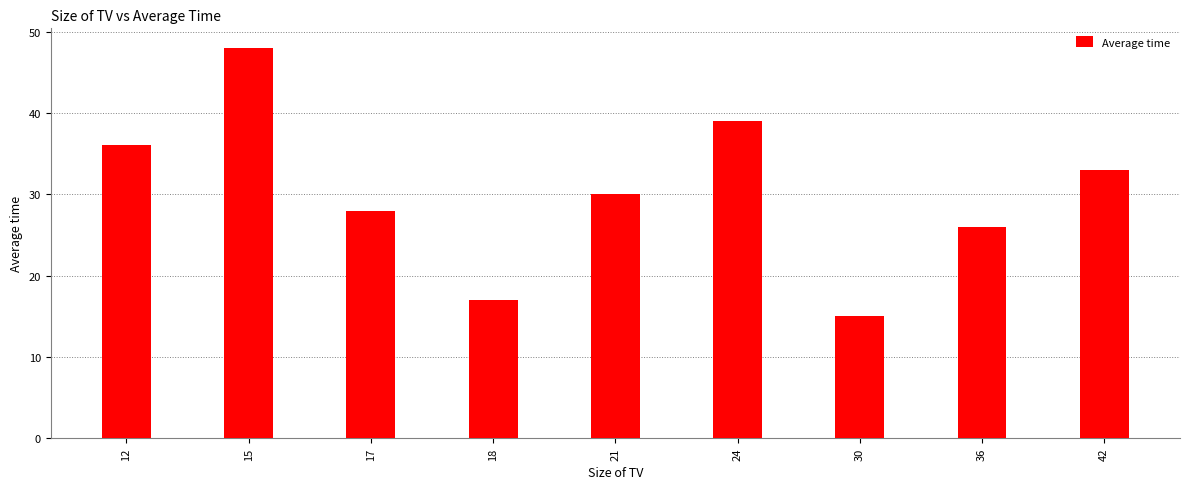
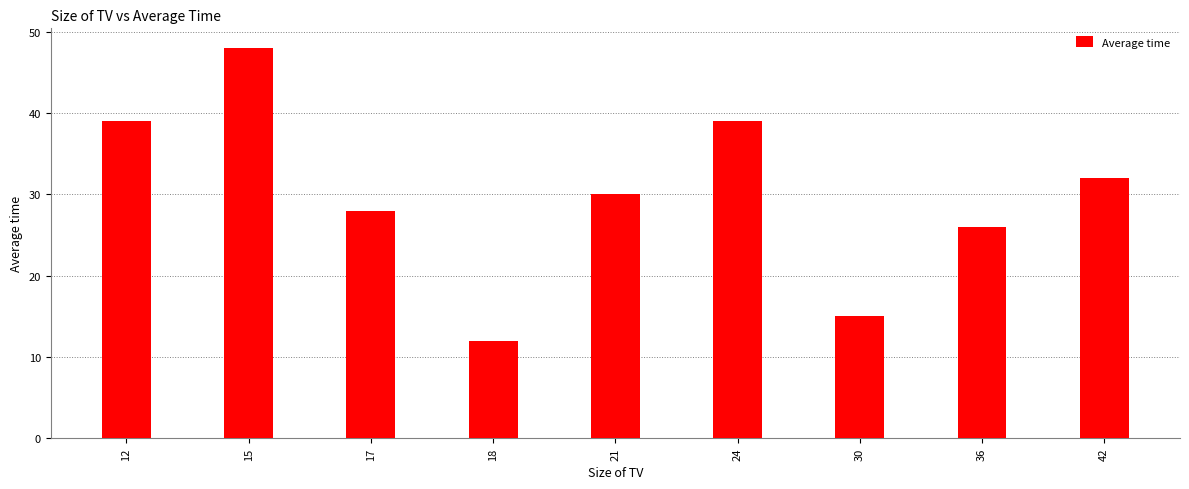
  {
-   "12": 36,
+   "12": 39,
    "15": 48,
    "17": 28,
-   "18": 17,
+   "18": 12,
    "21": 30,
    "24": 39,
    "30": 15,
    "36": 26,
-   "42": 33
+   "42": 32
  }
